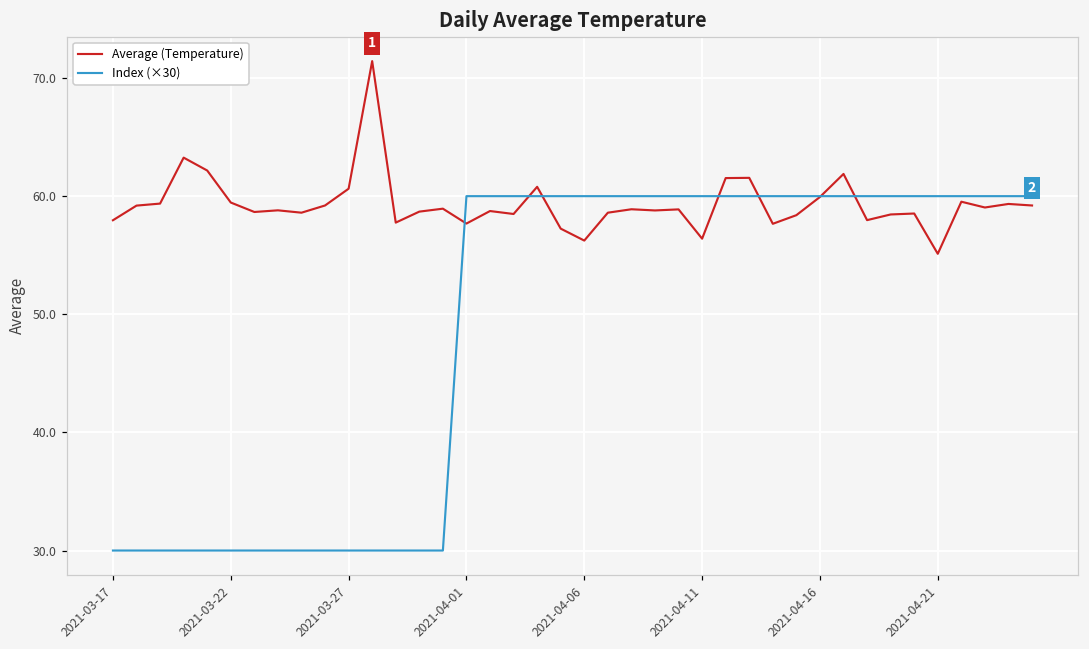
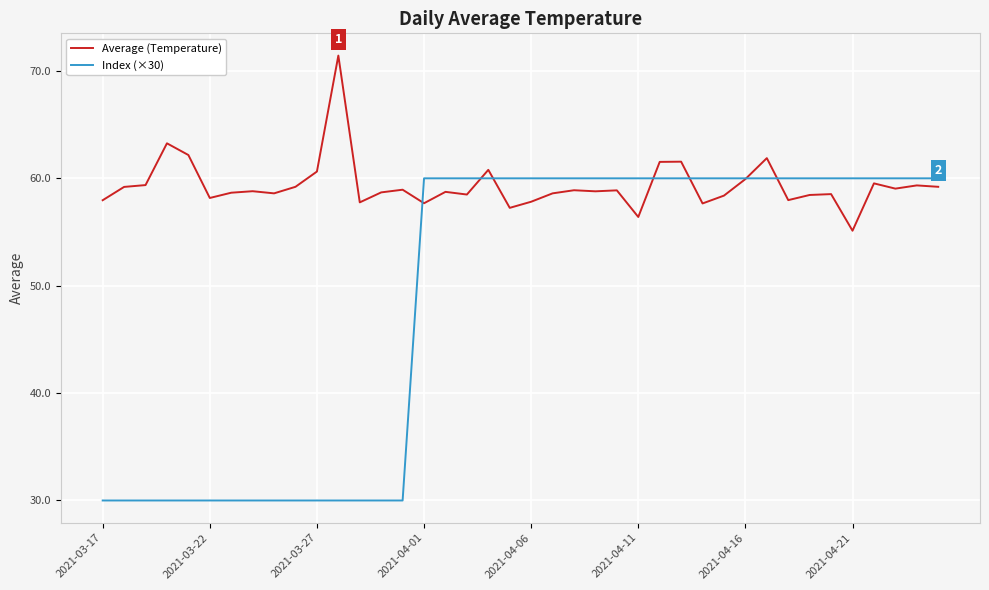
  {
    "Average (Temperature)": {
      "2021-03-17": 58.0,
-     "2021-03-22": 59.5,
+     "2021-03-22": 58.2,
      "2021-03-27": 60.6,
      "2021-04-01": 57.7,
-     "2021-04-06": 56.2,
+     "2021-04-06": 57.8,
      "2021-04-11": 56.4,
      "2021-04-21": 55.1
    },
    "Index (×30)": {
      "2021-03-17": 30.0,
      "2021-03-22": 30.0,
      "2021-03-27": 30.0,
      "2021-04-01": 60.0,
      "2021-04-06": 60.0,
      "2021-04-11": 60.0,
      "2021-04-21": 60.0
    }
  }
